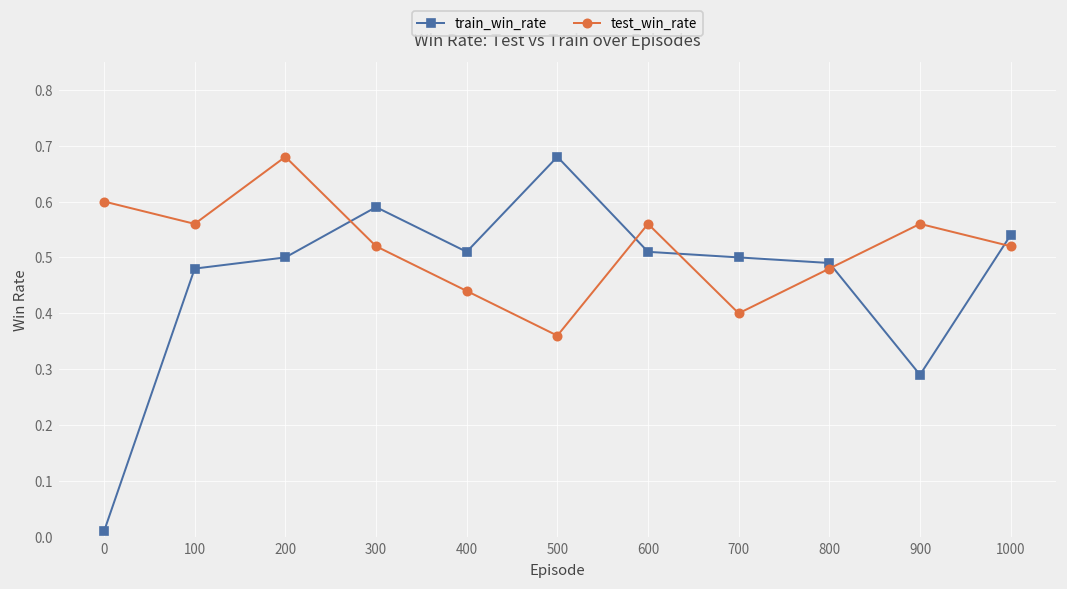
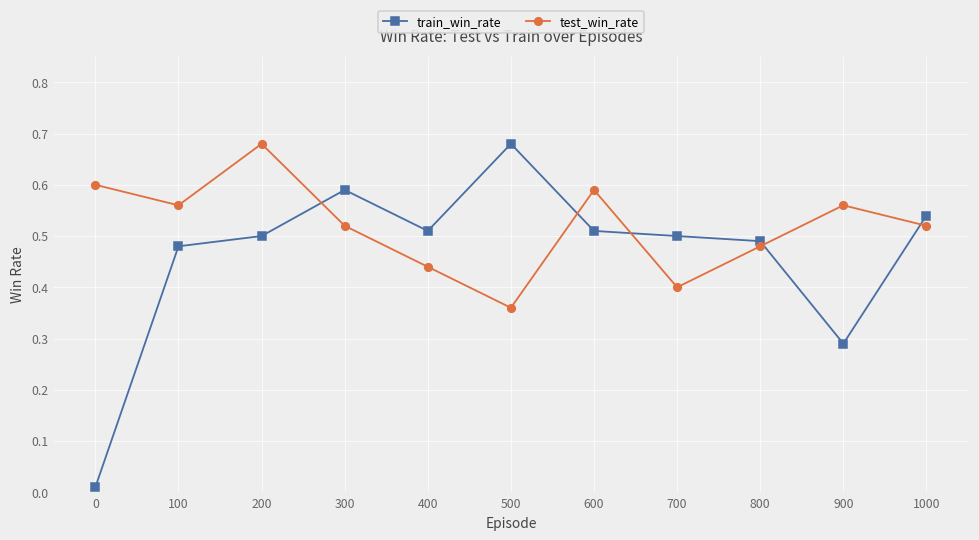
  {
    "train_win_rate": {
      "0": 0.01,
      "100": 0.48,
      "200": 0.50,
      "300": 0.59,
      "400": 0.51,
      "500": 0.68,
      "600": 0.51,
      "700": 0.50,
      "800": 0.49,
      "900": 0.29,
      "1000": 0.54
    },
    "test_win_rate": {
      "0": 0.60,
      "100": 0.56,
      "200": 0.68,
      "300": 0.52,
      "400": 0.44,
      "500": 0.36,
-     "600": 0.56,
+     "600": 0.59,
      "700": 0.40,
      "800": 0.48,
      "900": 0.56,
      "1000": 0.52
    }
  }
